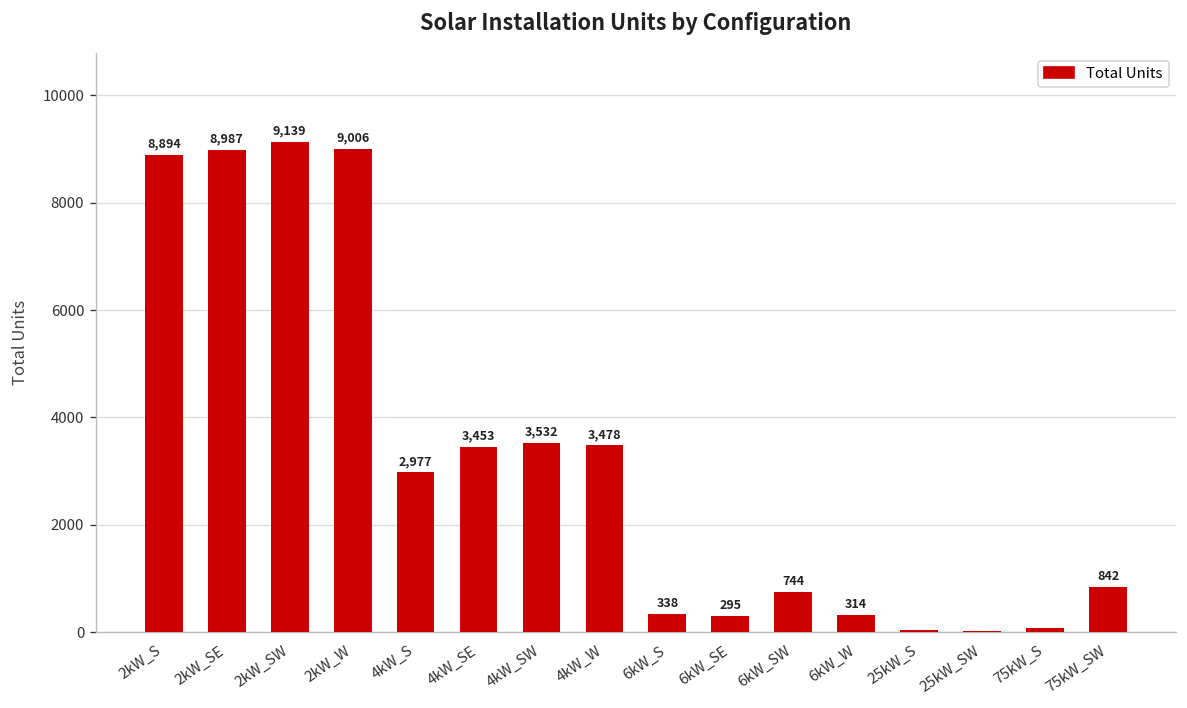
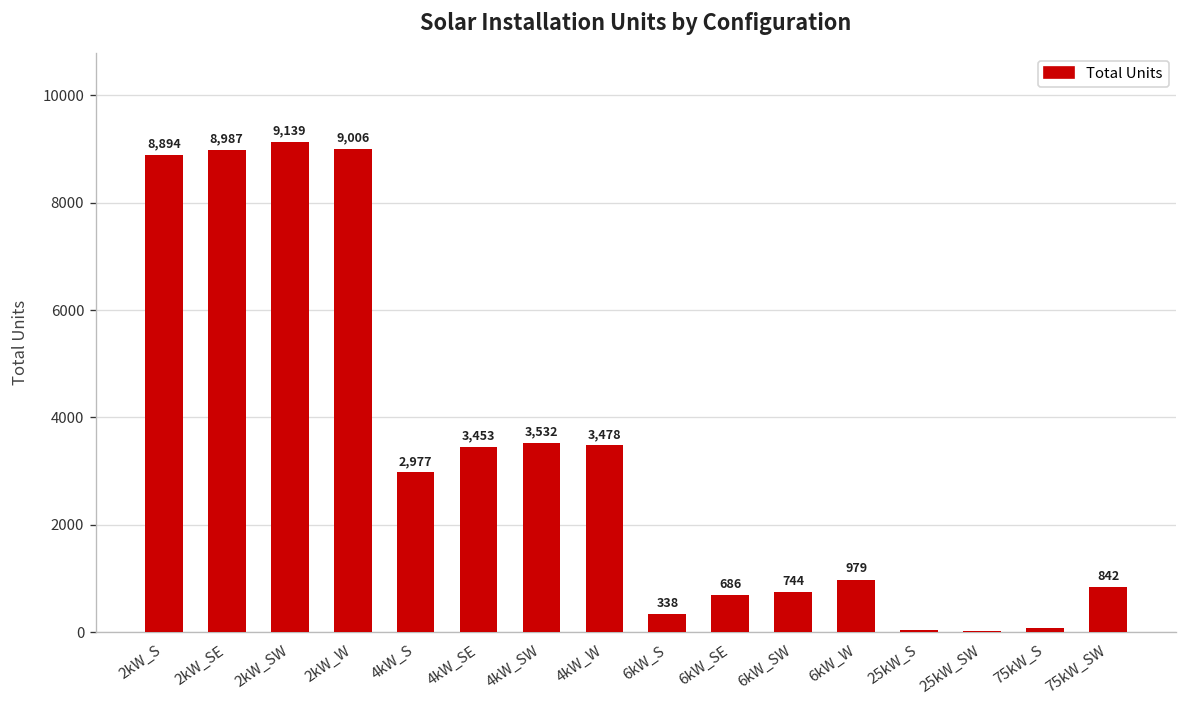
  {
    "2kW_S": "8,894",
    "2kW_SE": "8,987",
    "2kW_SW": "9,139",
    "2kW_W": "9,006",
    "4kW_S": "2,977",
    "4kW_SE": "3,453",
    "4kW_SW": "3,532",
    "4kW_W": "3,478",
    "6kW_S": "338",
-   "6kW_SE": "295",
+   "6kW_SE": "686",
    "6kW_SW": "744",
-   "6kW_W": "314",
+   "6kW_W": "979",
    "75kW_SW": "842"
  }
